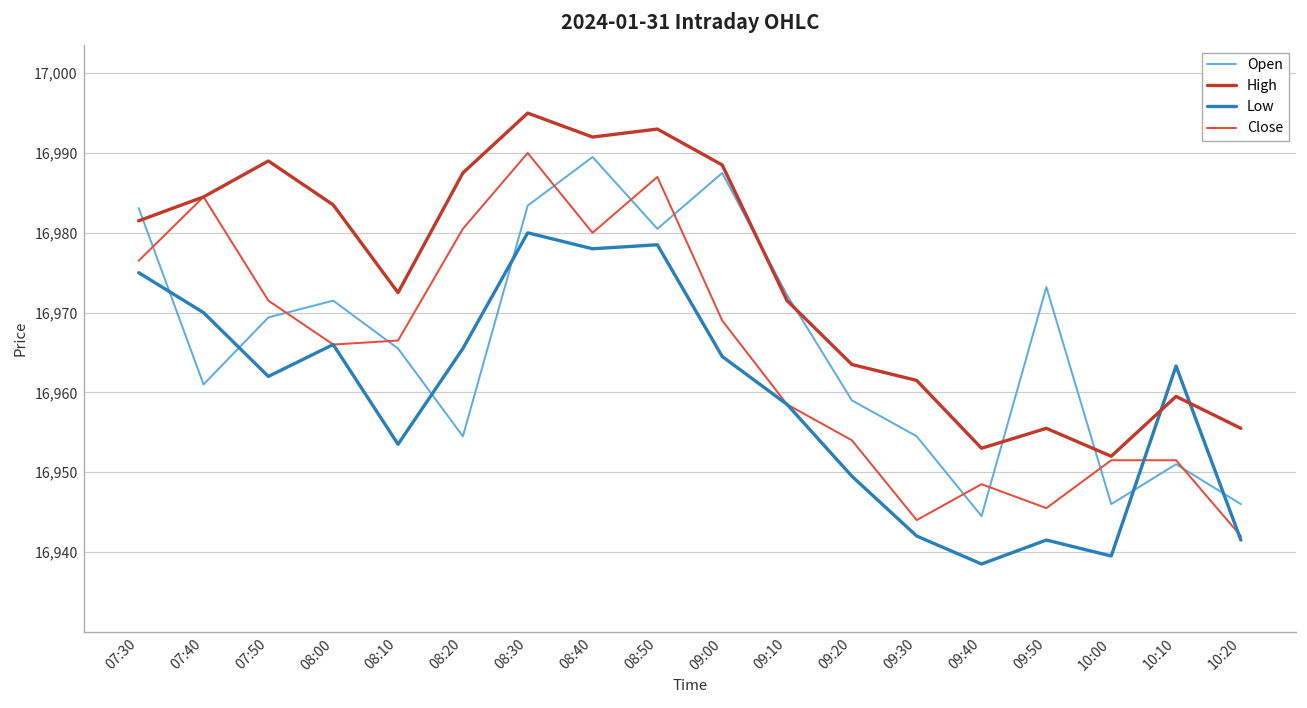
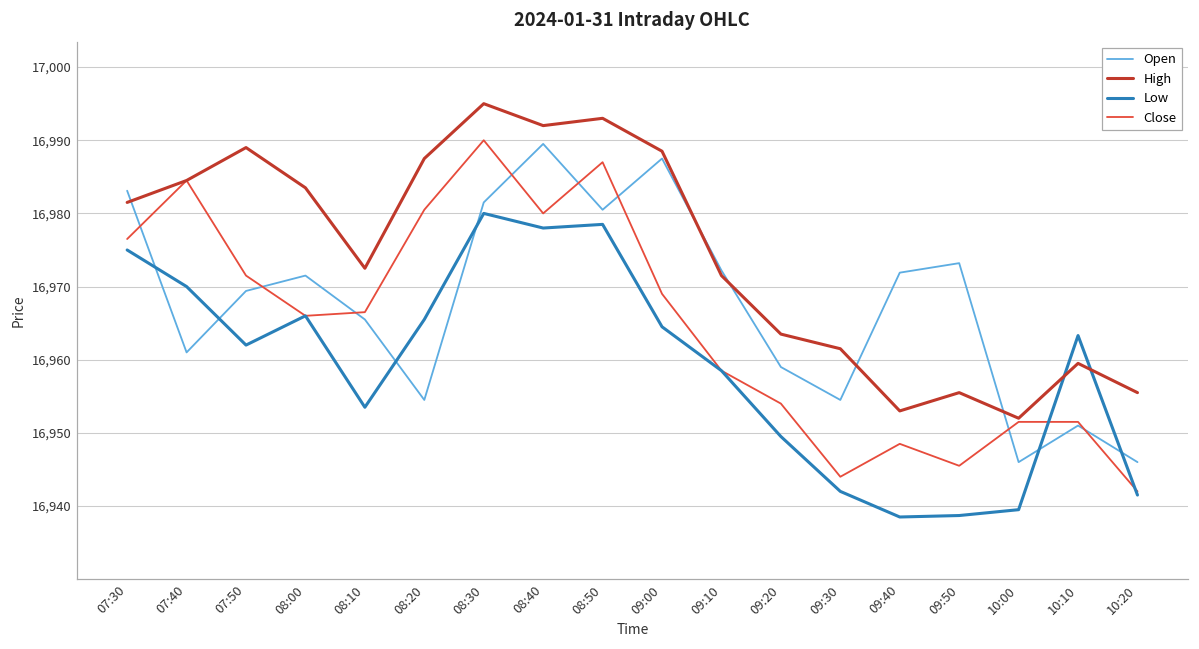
  {
    "Open": {
      "07:30": "16,983",
      "07:40": "16,961",
      "07:50": "16,969",
      "08:00": "16,972",
      "08:10": "16,966",
      "08:20": "16,955",
-     "08:30": "16,983",
+     "08:30": "16,982",
      "08:40": "16,990",
      "08:50": "16,981",
      "09:00": "16,988",
      "09:10": "16,972",
      "09:20": "16,959",
      "09:30": "16,955",
-     "09:40": "16,945",
+     "09:40": "16,972",
      "09:50": "16,973",
      "10:00": "16,946",
      "10:10": "16,951",
      "10:20": "16,946"
    },
    "Low": {
      "07:30": "16,975",
      "07:40": "16,970",
      "07:50": "16,962",
      "08:10": "16,954",
      "08:20": "16,966",
      "08:30": "16,980",
      "08:40": "16,978",
      "08:50": "16,979",
      "09:00": "16,965",
      "09:20": "16,950",
      "09:30": "16,942",
      "09:40": "16,939",
-     "09:50": "16,942",
+     "09:50": "16,939",
      "10:00": "16,940",
      "10:10": "16,963",
      "10:20": "16,942"
    }
  }
